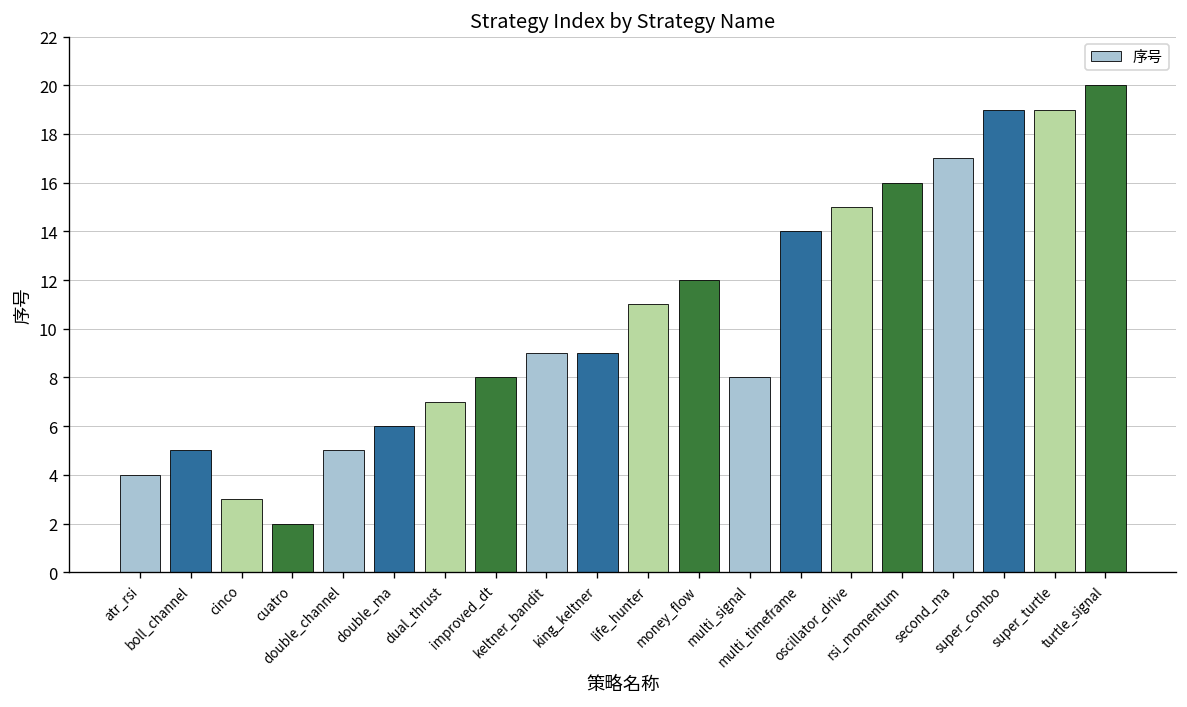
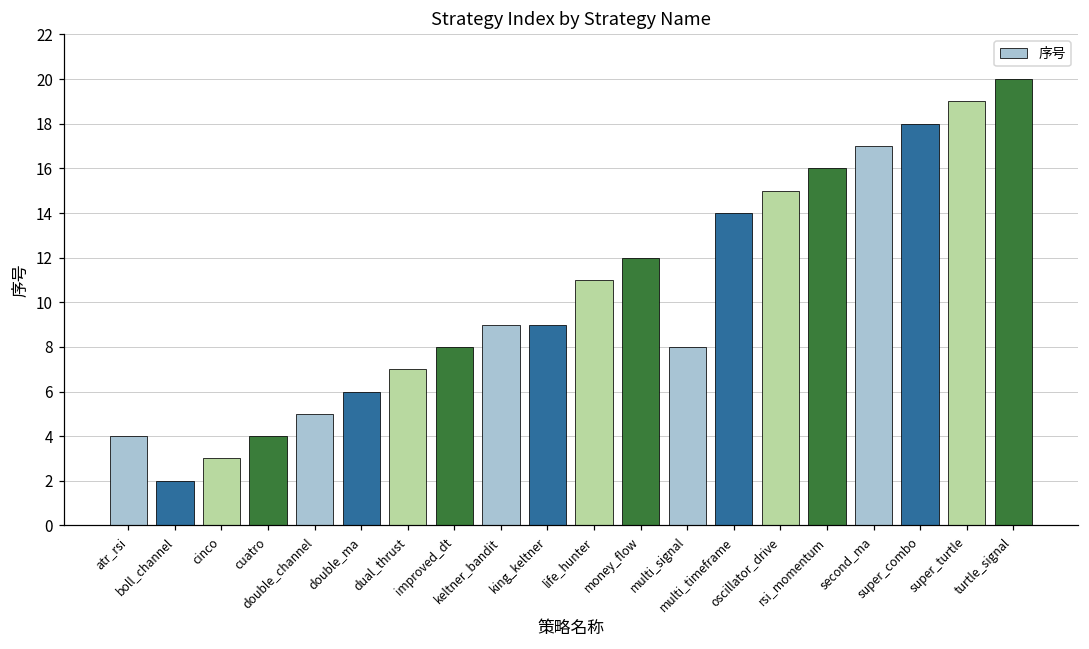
  {
    "atr_rsi": 4,
-   "boll_channel": 5,
+   "boll_channel": 2,
    "cinco": 3,
-   "cuatro": 2,
+   "cuatro": 4,
    "double_channel": 5,
    "double_ma": 6,
    "dual_thrust": 7,
    "improved_dt": 8,
    "keltner_bandit": 9,
    "king_keltner": 9,
    "life_hunter": 11,
    "money_flow": 12,
    "multi_signal": 8,
    "multi_timeframe": 14,
    "oscillator_drive": 15,
    "rsi_momentum": 16,
    "second_ma": 17,
-   "super_combo": 19,
+   "super_combo": 18,
    "super_turtle": 19,
    "turtle_signal": 20
  }
